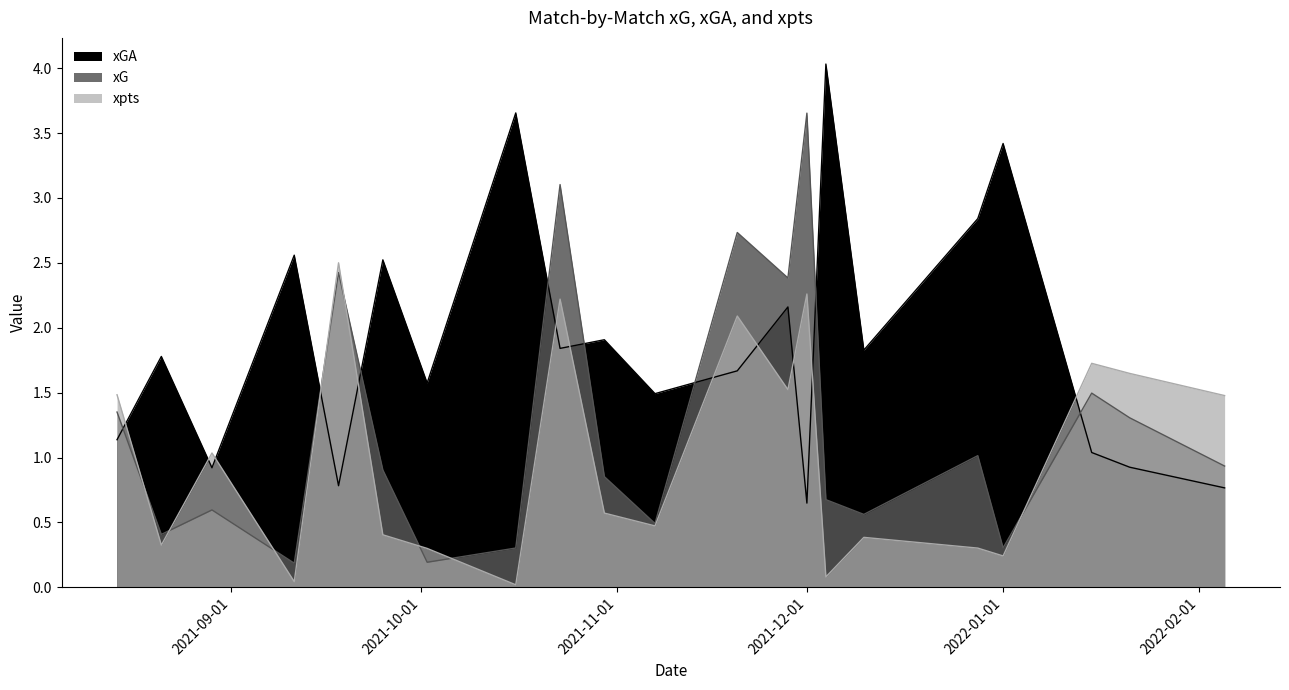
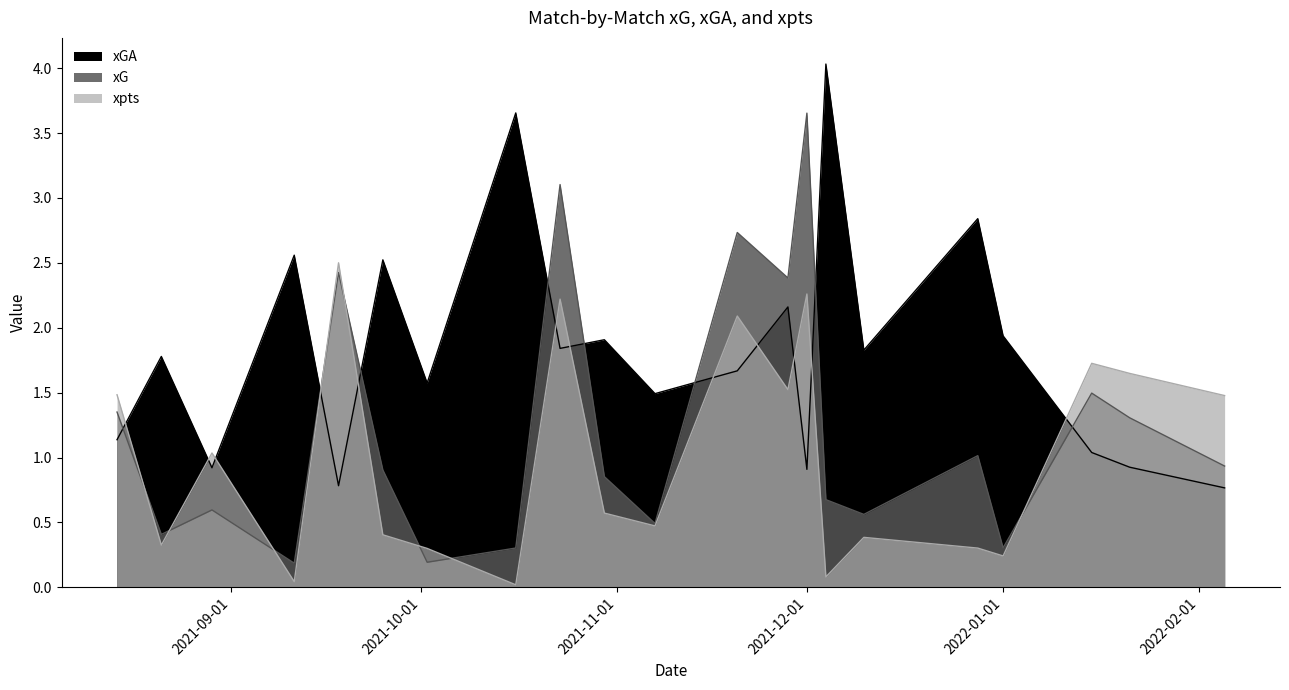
  {
    "xGA": {
-     "2021-12-01": 0.65,
-     "2022-01-01": 3.42
+     "2021-12-01": 0.91,
+     "2022-01-01": 1.94
    },
    "xG": {
      "2021-12-01": 3.65,
      "2022-01-01": 0.30
    },
    "xpts": {
      "2021-12-01": 2.26,
      "2022-01-01": 0.24
    }
  }
